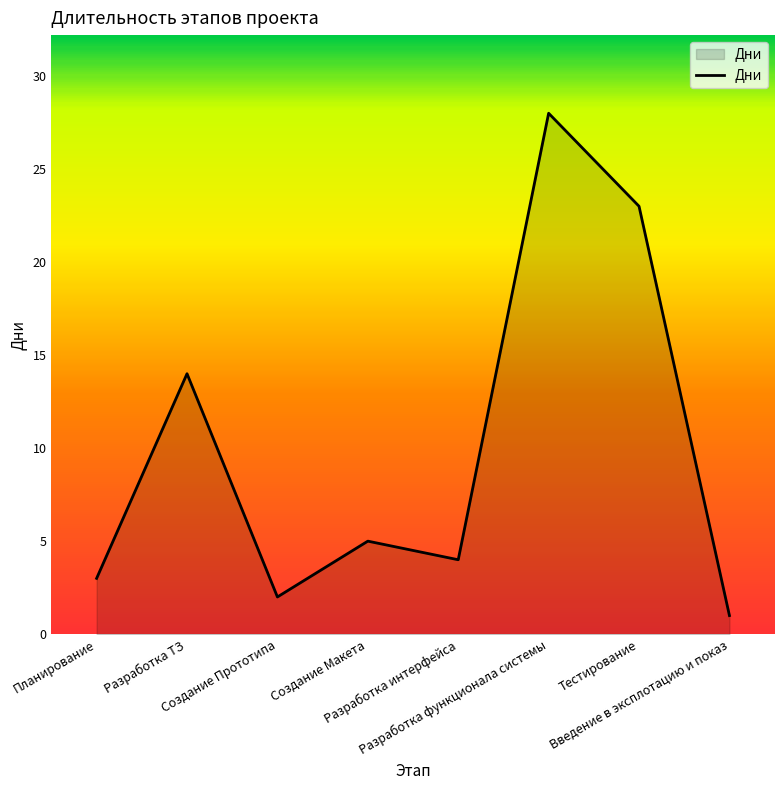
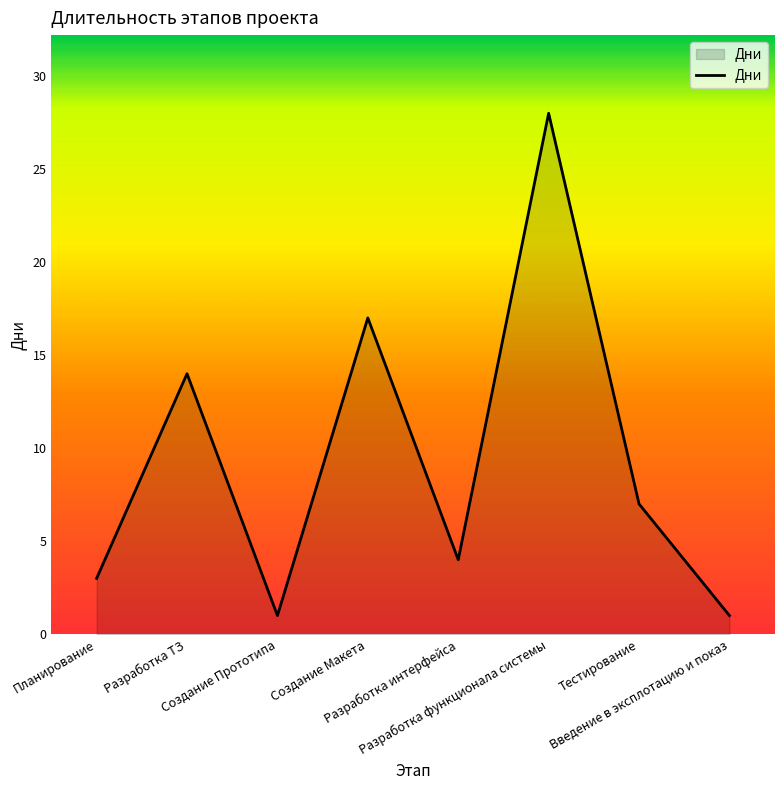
  {
    "Планирование": 3,
    "Разработка ТЗ": 14,
-   "Создание Прототипа": 2,
-   "Создание Макета": 5,
+   "Создание Прототипа": 1,
+   "Создание Макета": 17,
    "Разработка интерфейса": 4,
    "Разработка функционала системы": 28,
-   "Тестирование": 23,
+   "Тестирование": 7,
    "Введение в эксплотацию и показ": 1
  }
